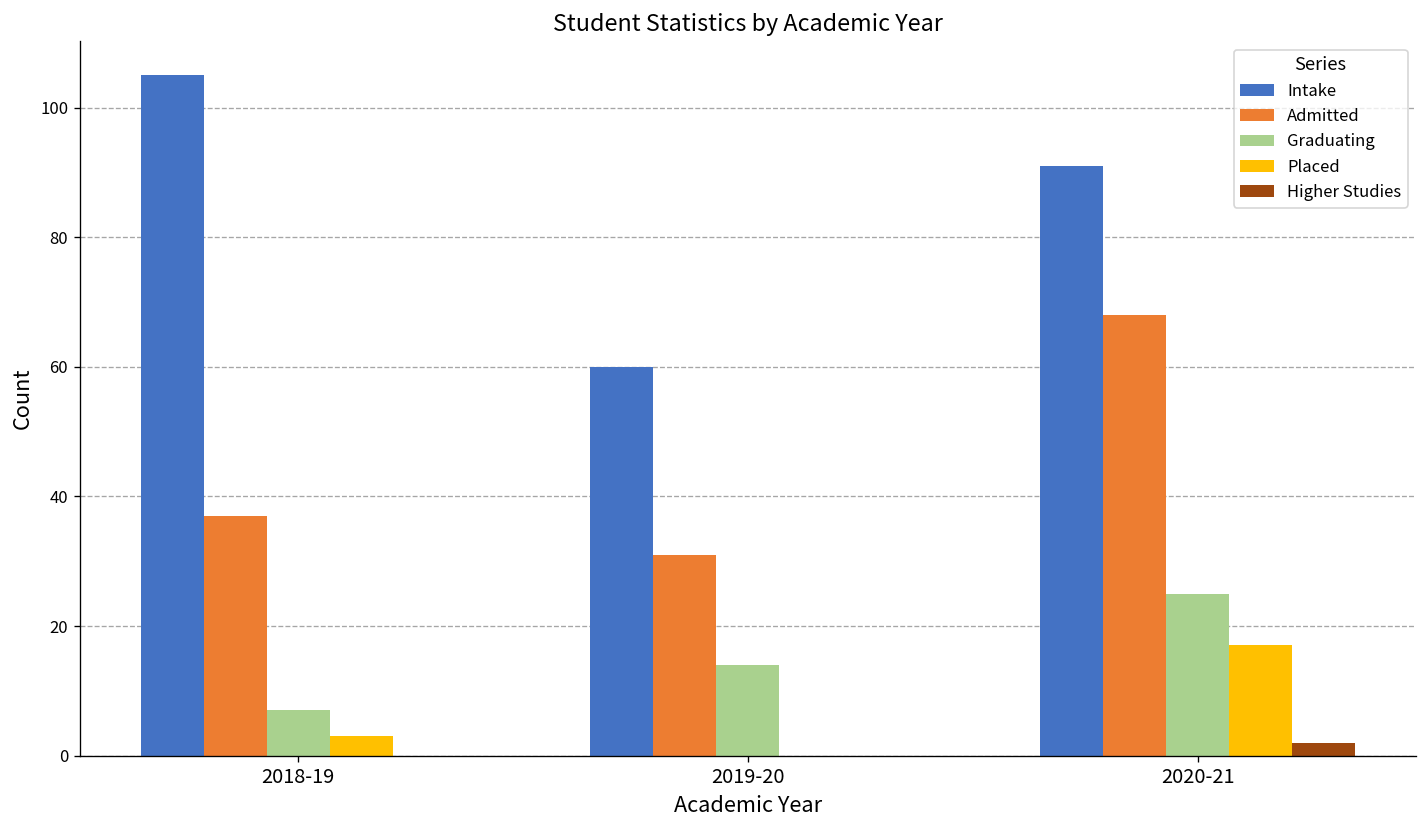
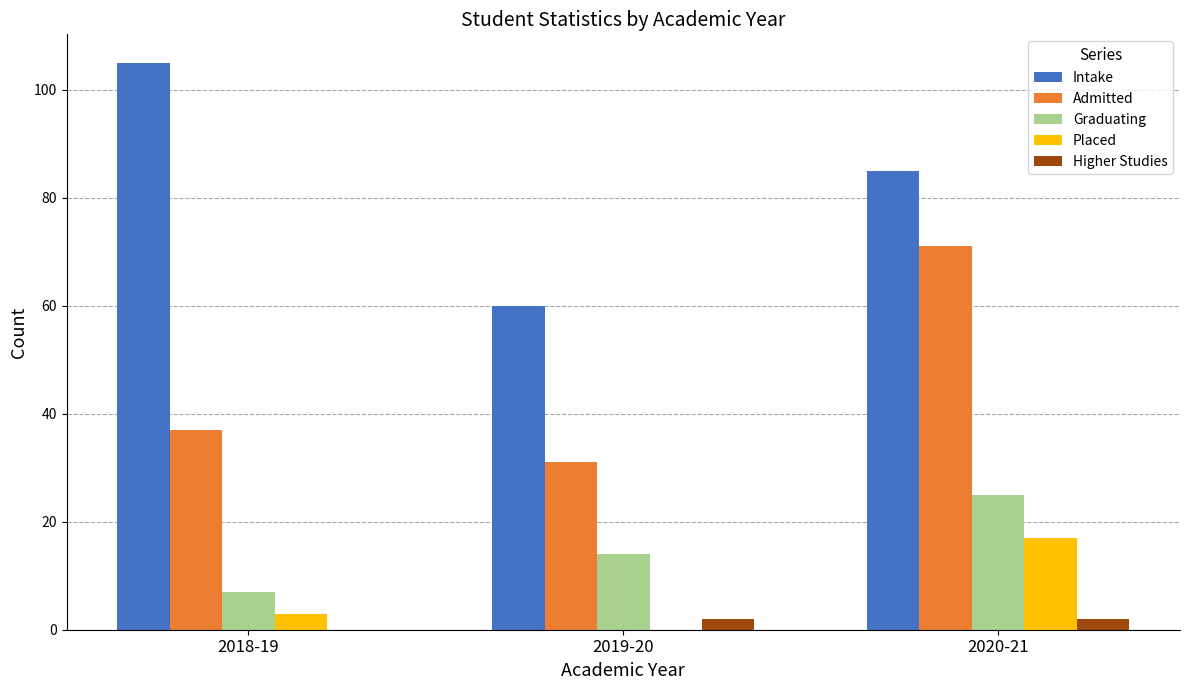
  {
    "Intake": {
      "2018-19": 105,
      "2019-20": 60,
-     "2020-21": 91
+     "2020-21": 85
    },
    "Admitted": {
      "2018-19": 37,
      "2019-20": 31,
-     "2020-21": 68
+     "2020-21": 71
    },
    "Graduating": {
      "2018-19": 7,
      "2019-20": 14,
      "2020-21": 25
    },
    "Placed": {
      "2018-19": 3,
      "2019-20": 0,
      "2020-21": 17
    },
    "Higher Studies": {
      "2018-19": 0,
-     "2019-20": 0,
+     "2019-20": 2,
      "2020-21": 2
    }
  }
